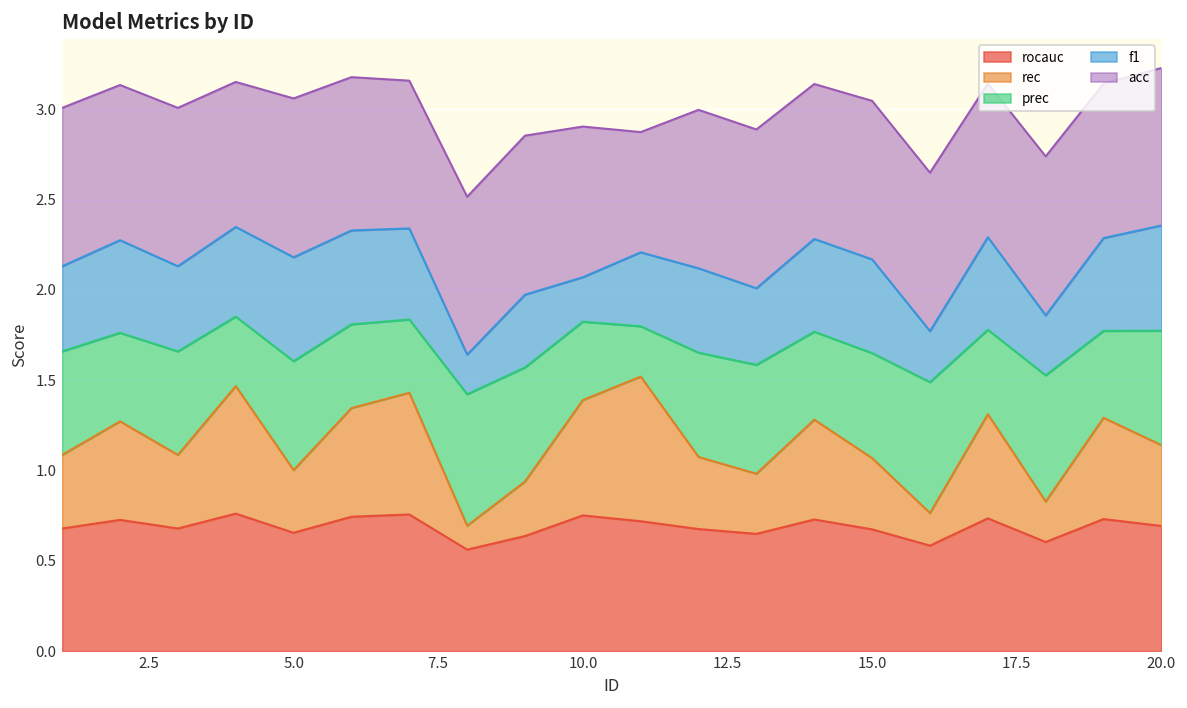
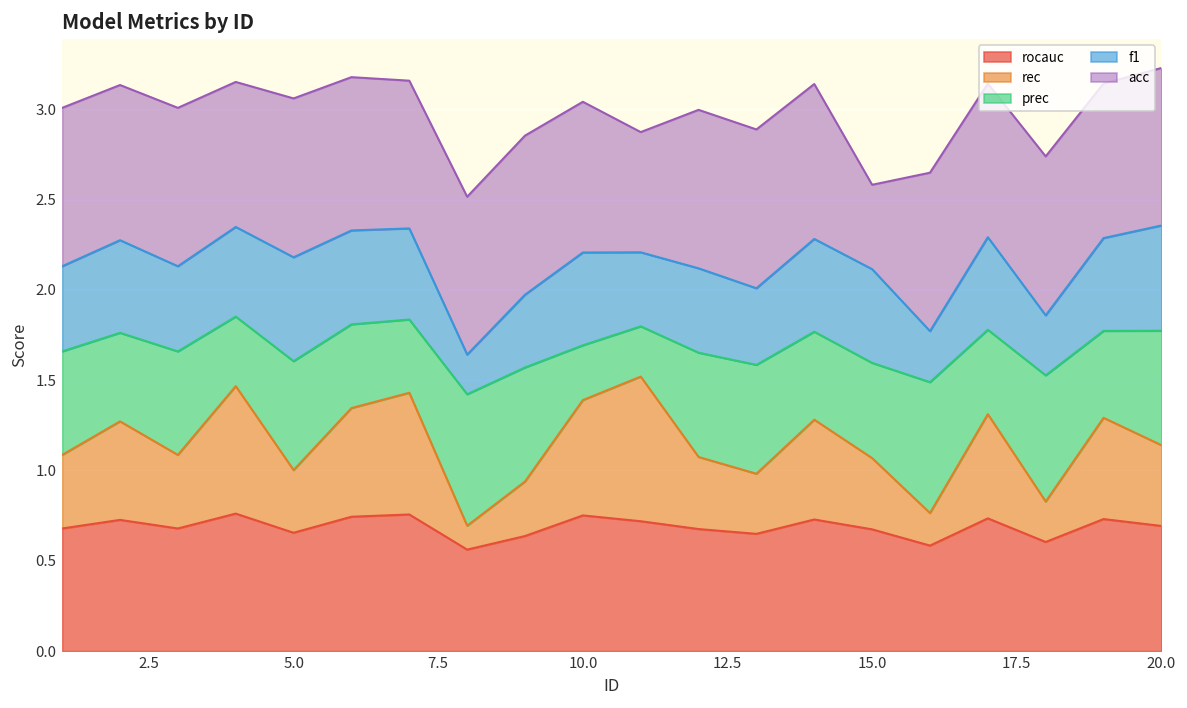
  {
    "prec": {
      "5.0": 0.60,
-     "10.0": 0.43,
-     "15.0": 0.58,
+     "10.0": 0.30,
+     "15.0": 0.53,
      "20.0": 0.63
    },
    "f1": {
      "5.0": 0.58,
-     "10.0": 0.25,
+     "10.0": 0.51,
      "15.0": 0.52,
      "20.0": 0.58
    },
    "acc": {
      "5.0": 0.88,
      "10.0": 0.83,
-     "15.0": 0.88,
+     "15.0": 0.47,
      "20.0": 0.87
    }
  }
